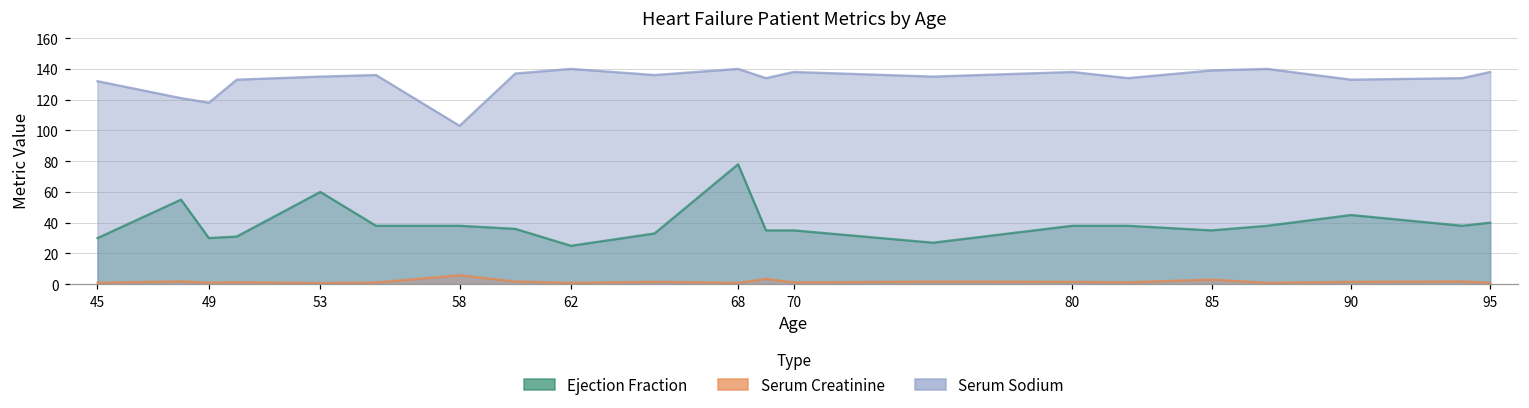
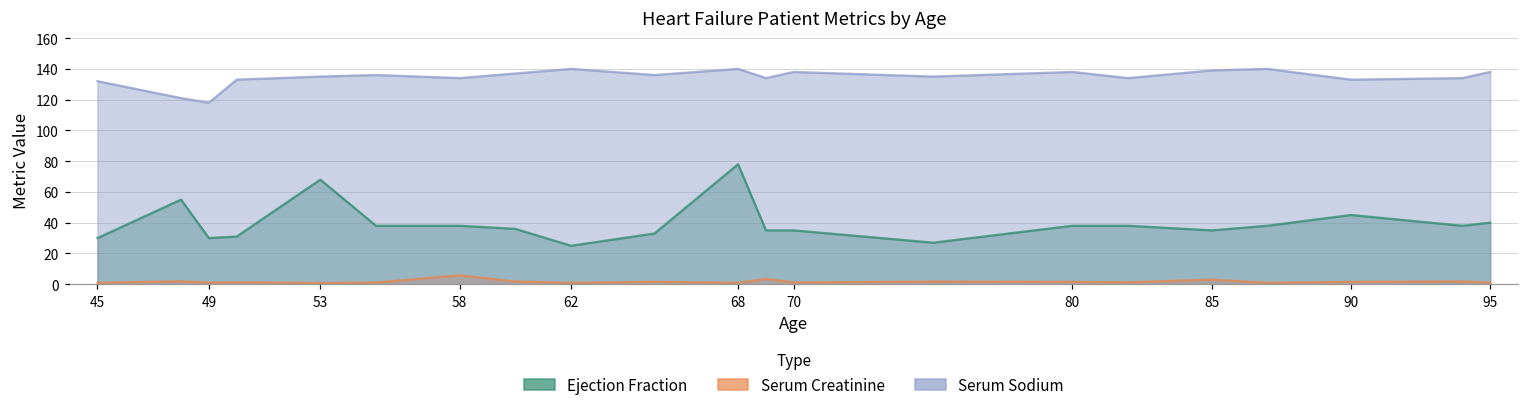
  {
    "Ejection Fraction": {
      "45": 30,
      "49": 30,
-     "53": 60,
+     "53": 68,
      "58": 38,
      "62": 25,
      "68": 78,
      "70": 35,
      "80": 38,
      "85": 35,
      "90": 45,
      "95": 40
    },
    "Serum Creatinine": {
      "45": 1,
      "49": 1,
      "53": 1,
      "58": 6,
      "62": 1,
      "68": 1,
      "70": 1,
      "80": 2,
      "85": 3,
      "90": 2,
      "95": 1
    },
    "Serum Sodium": {
      "45": 132,
      "49": 118,
      "53": 135,
-     "58": 103,
+     "58": 134,
      "62": 140,
      "68": 140,
      "70": 138,
      "80": 138,
      "85": 139,
      "90": 133,
      "95": 138
    }
  }
